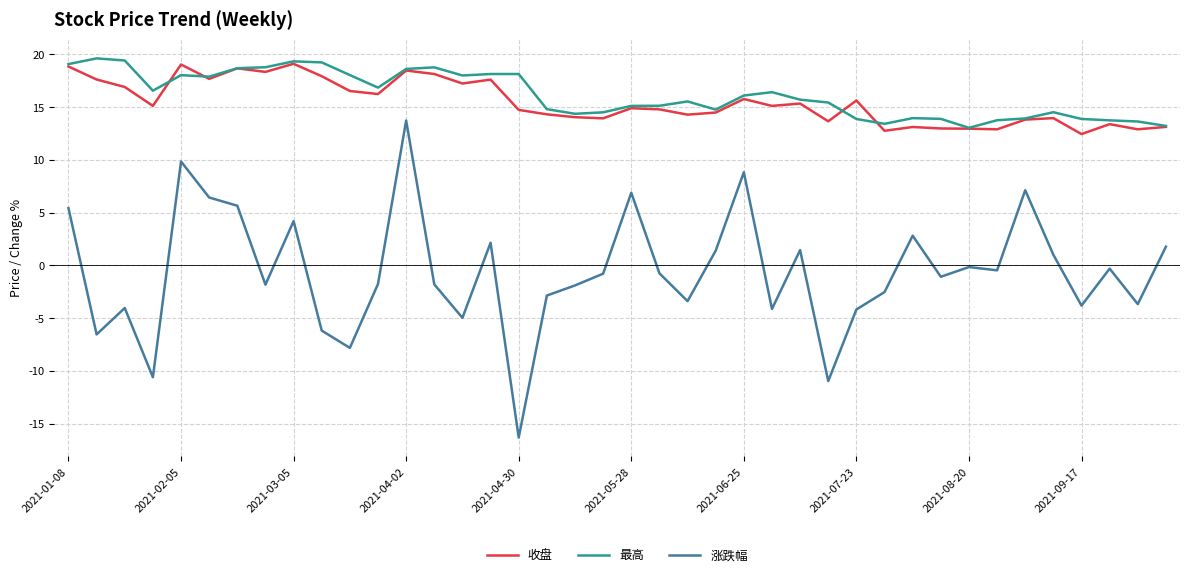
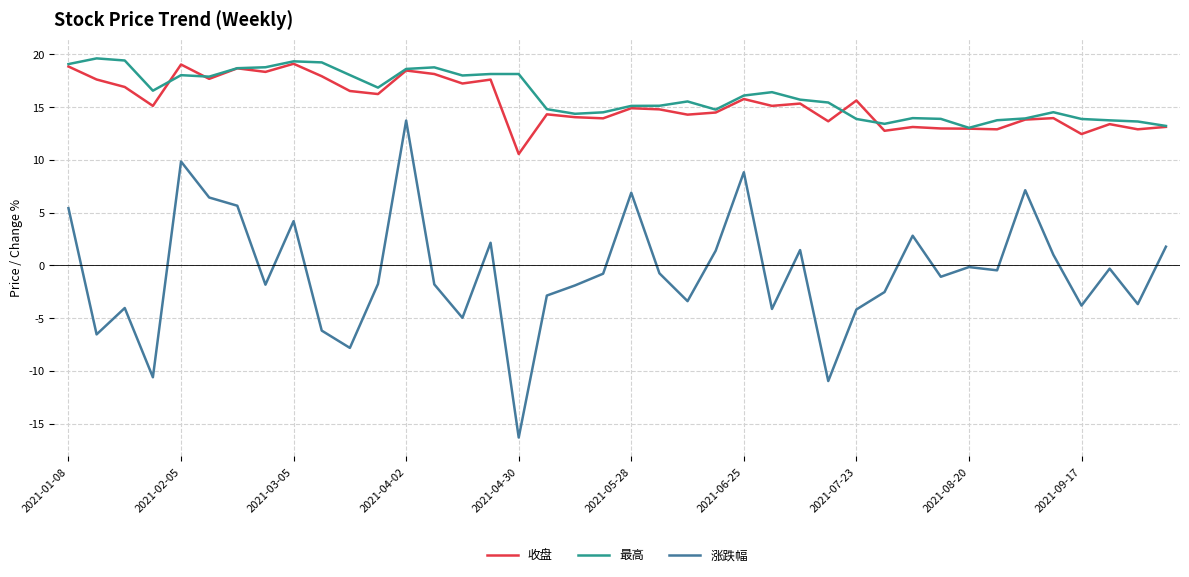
  {
    "收盘": {
      "2021-02-05": 19.0,
-     "2021-04-30": 14.7,
+     "2021-04-30": 10.6,
      "2021-06-25": 15.8,
      "2021-07-23": 15.6,
      "2021-09-17": 12.5
    }
  }
